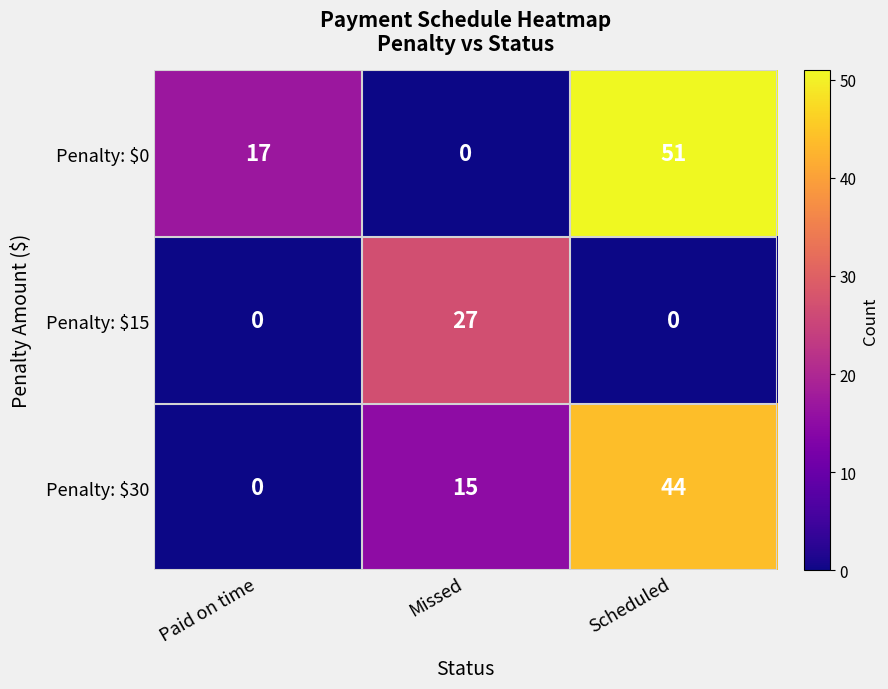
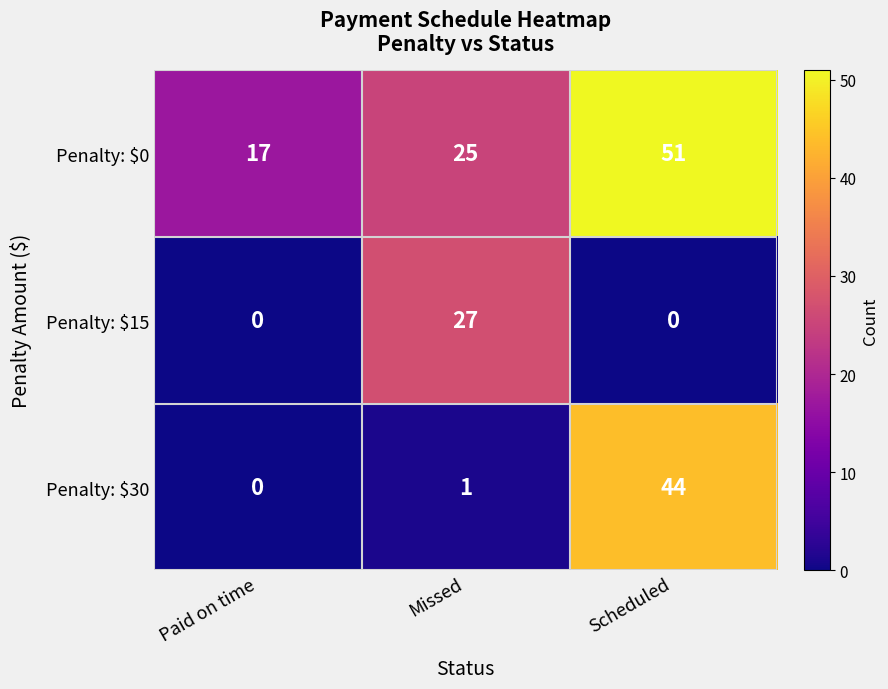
  {
    "Penalty: $0": {
      "Paid on time": 17,
-     "Missed": 0,
+     "Missed": 25,
      "Scheduled": 51
    },
    "Penalty: $15": {
      "Paid on time": 0,
      "Missed": 27,
      "Scheduled": 0
    },
    "Penalty: $30": {
      "Paid on time": 0,
-     "Missed": 15,
+     "Missed": 1,
      "Scheduled": 44
    }
  }
